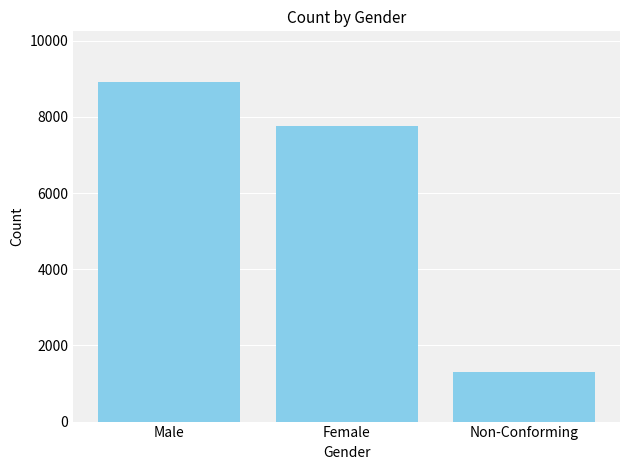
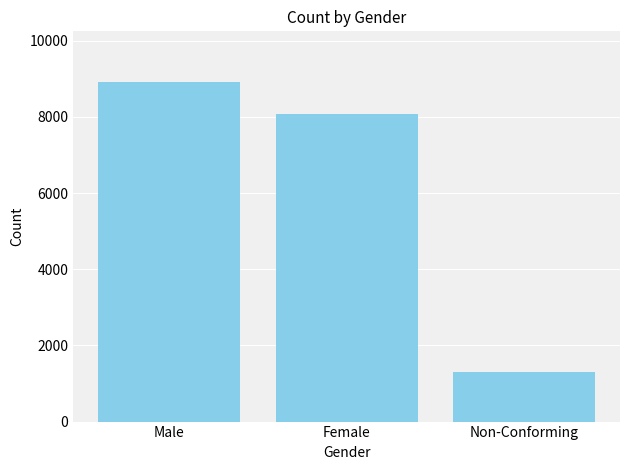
  {
    "Male": 8900,
-   "Female": 7800,
+   "Female": 8100,
    "Non-Conforming": 1300
  }
